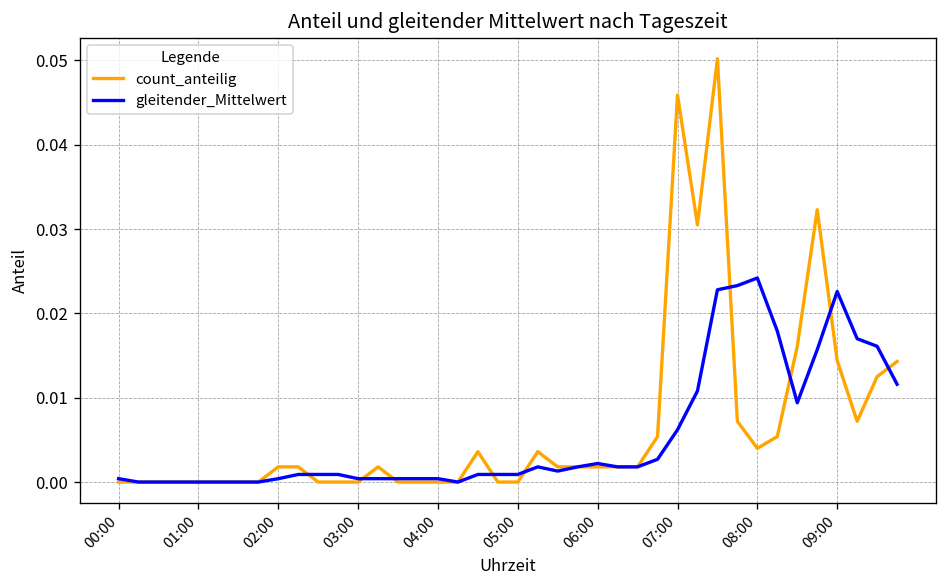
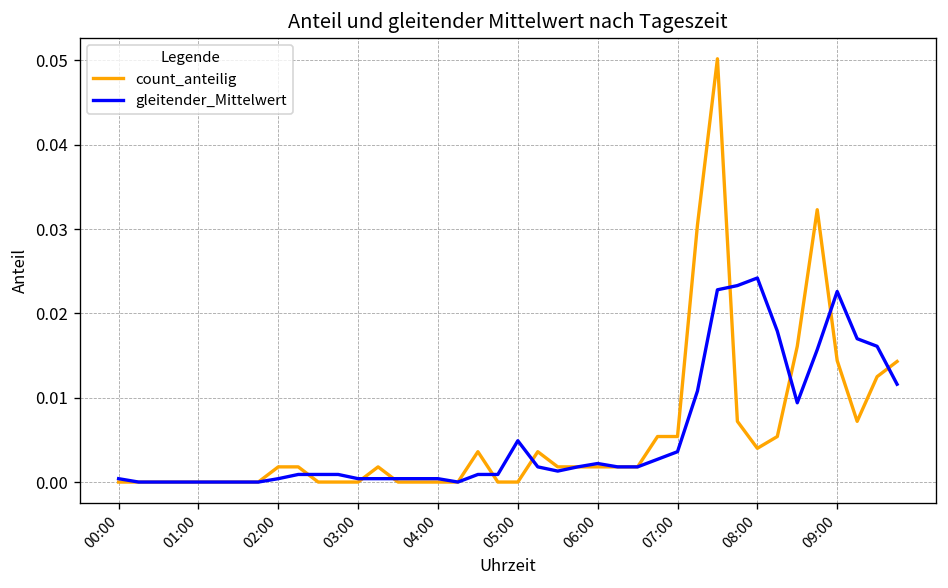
  {
    "count_anteilig": {
      "00:00": 0.000,
      "02:00": 0.002,
      "03:00": 0.000,
      "04:00": 0.000,
      "05:00": 0.000,
      "06:00": 0.002,
-     "07:00": 0.046,
+     "07:00": 0.005,
      "08:00": 0.004,
      "09:00": 0.014
    },
    "gleitender_Mittelwert": {
      "00:00": 0.000,
      "02:00": 0.000,
      "03:00": 0.000,
      "04:00": 0.000,
-     "05:00": 0.001,
+     "05:00": 0.005,
      "06:00": 0.002,
-     "07:00": 0.006,
+     "07:00": 0.004,
      "08:00": 0.024,
      "09:00": 0.023
    }
  }
